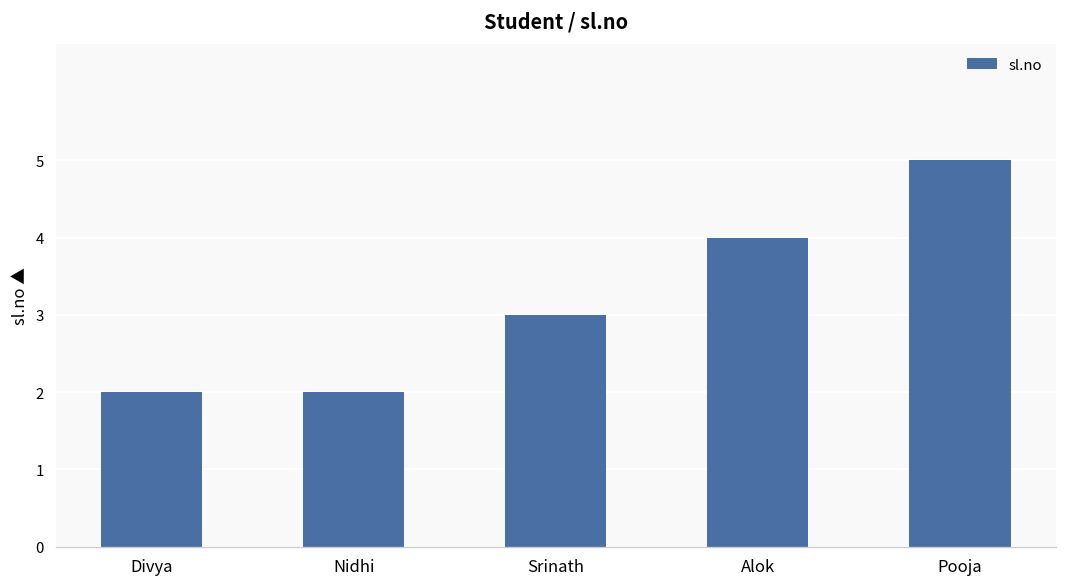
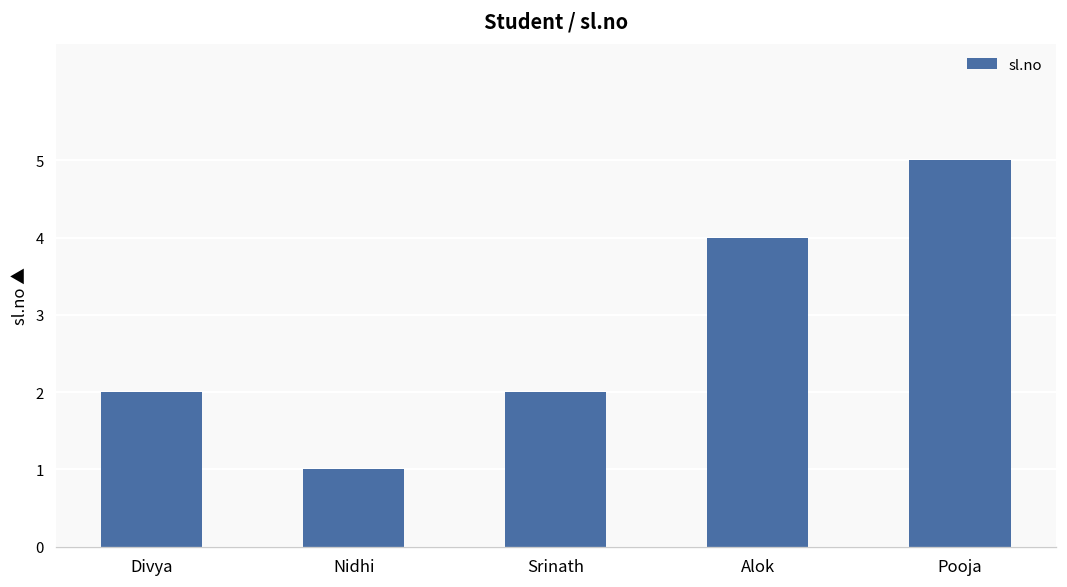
  {
    "Divya": 2,
-   "Nidhi": 2,
-   "Srinath": 3,
+   "Nidhi": 1,
+   "Srinath": 2,
    "Alok": 4,
    "Pooja": 5
  }
